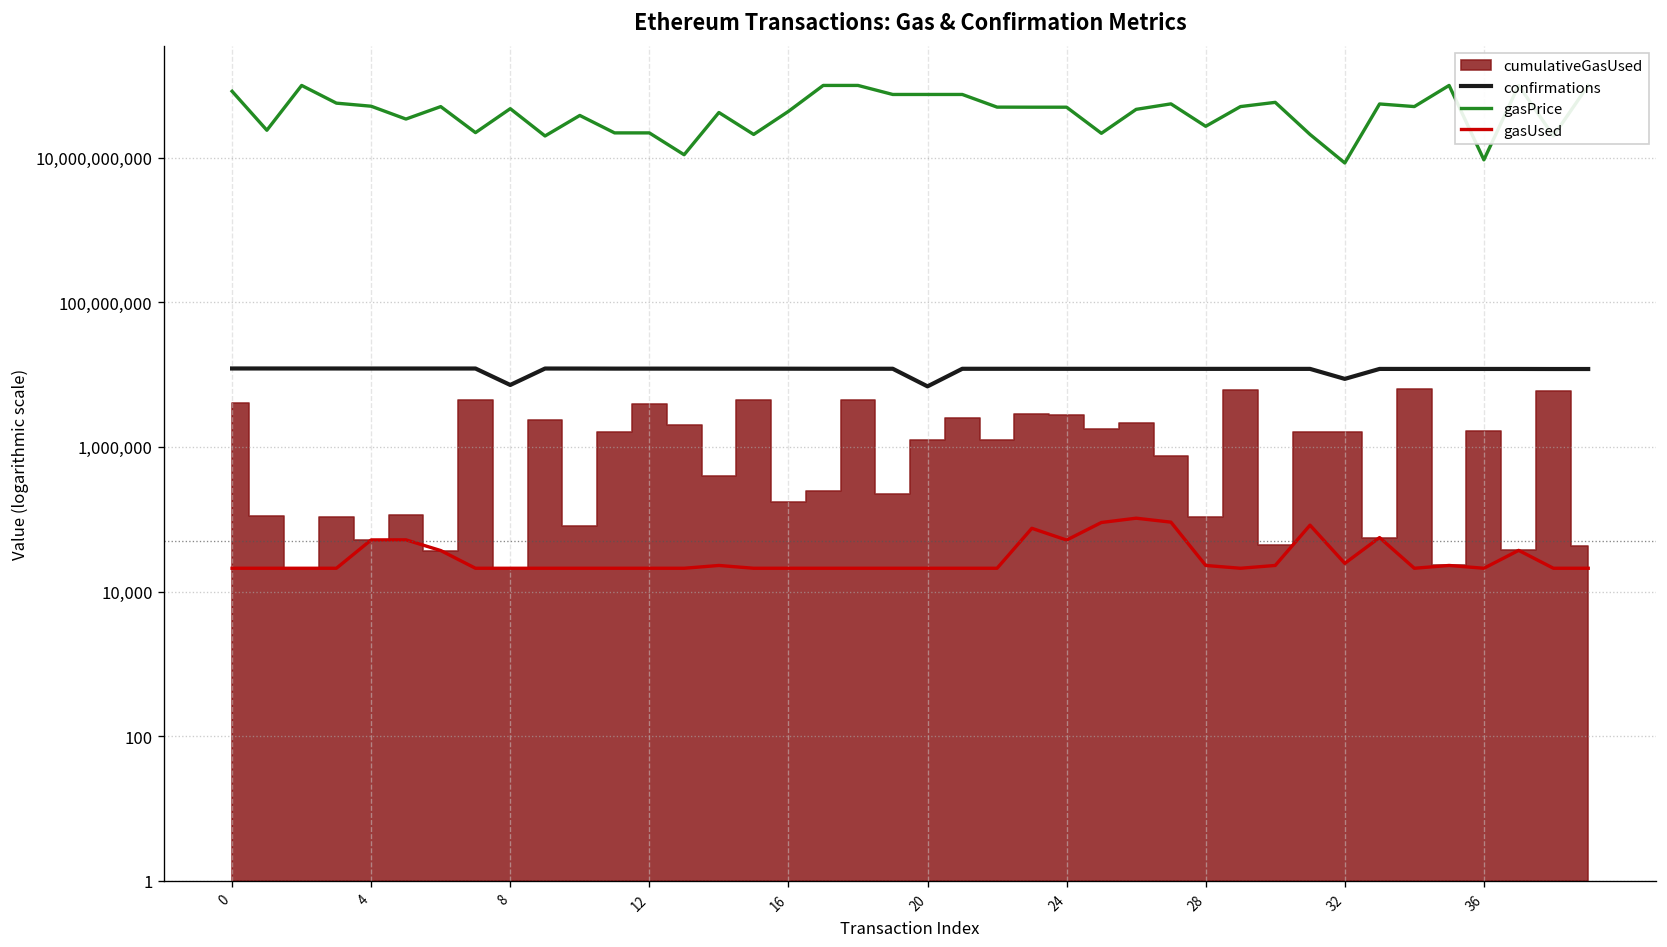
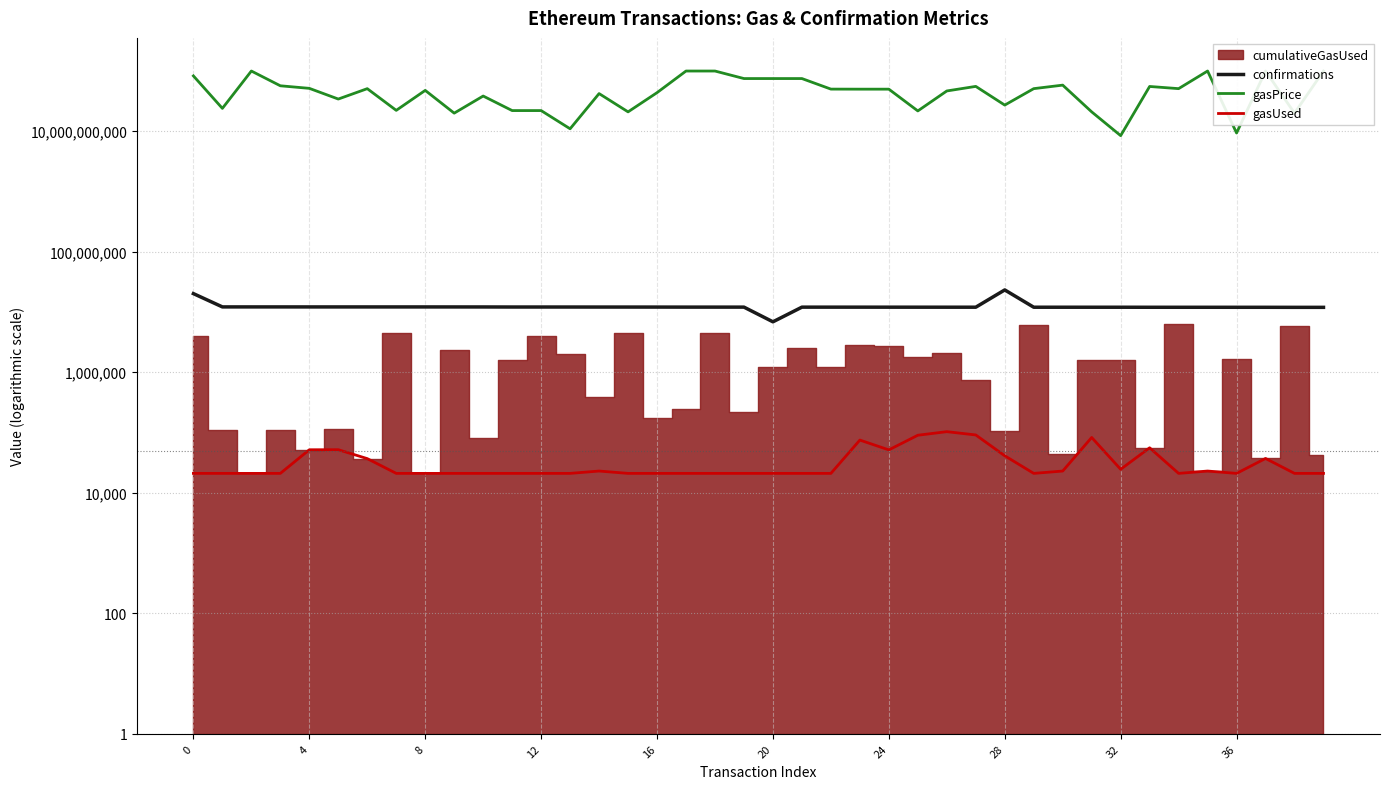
  {
    "confirmations": {
-     "0": "12,000,000",
+     "0": "20,000,000",
      "4": "12,000,000",
-     "8": "7,000,000",
+     "8": "12,000,000",
      "12": "12,000,000",
      "16": "12,000,000",
      "20": "7,000,000",
      "24": "12,000,000",
-     "28": "12,000,000",
-     "32": "9,000,000",
+     "28": "23,000,000",
+     "32": "12,000,000",
      "36": "12,000,000"
    },
    "gasPrice": {
      "0": "80,000,000,000",
      "4": "50,000,000,000",
      "8": "50,000,000,000",
      "12": "22,000,000,000",
      "16": "40,000,000,000",
      "20": "80,000,000,000",
      "24": "50,000,000,000",
      "28": "30,000,000,000",
      "32": "8,000,000,000",
      "36": "9,000,000,000"
    },
    "gasUsed": {
      "0": "21,000",
      "4": "50,000",
      "8": "21,000",
      "12": "21,000",
      "16": "21,000",
      "20": "21,000",
      "24": "50,000",
-     "28": "23,000",
+     "28": "40,000",
      "32": "25,000",
      "36": "21,000"
    }
  }
